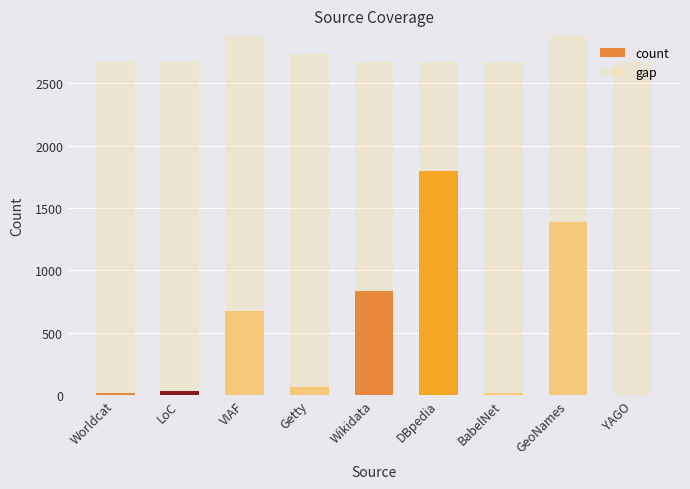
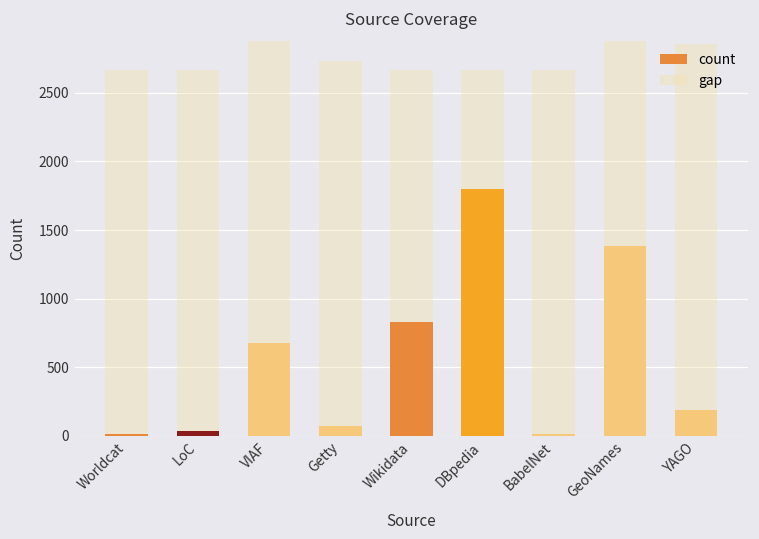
  {
    "count": {
      "LoC": 40,
      "VIAF": 680,
      "Getty": 70,
      "Wikidata": 830,
      "DBpedia": 1800,
      "GeoNames": 1390,
-     "YAGO": 0
+     "YAGO": 190
    },
    "gap": {
      "Worldcat": 2650,
      "LoC": 2630,
      "Getty": 2670,
      "Wikidata": 1840,
      "DBpedia": 870,
      "BabelNet": 2650,
      "YAGO": 2670
    }
  }
